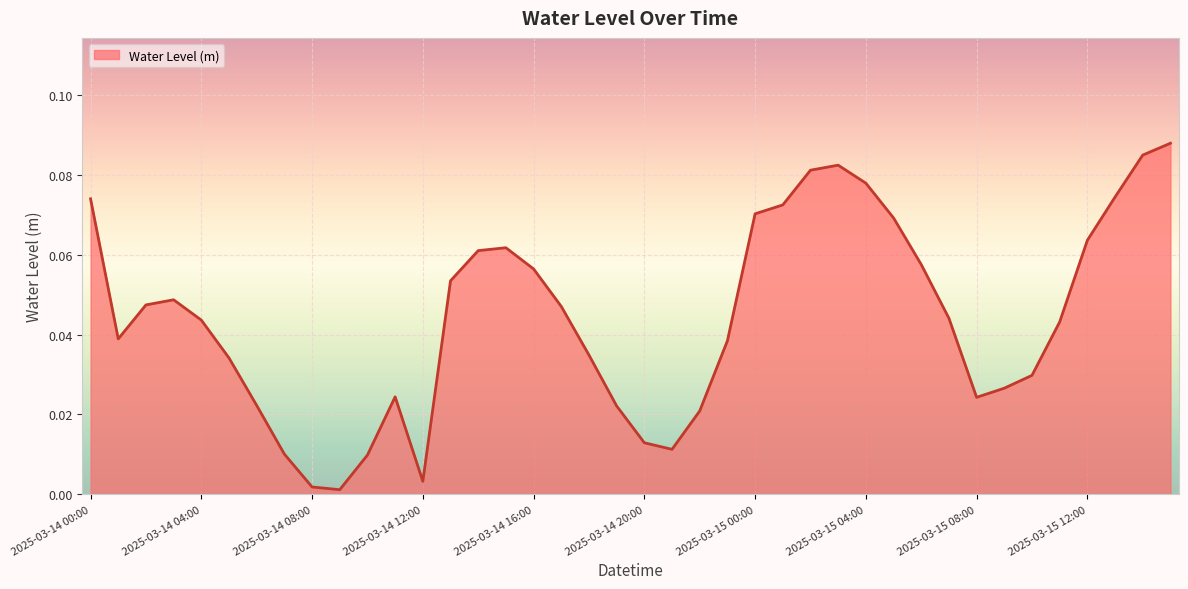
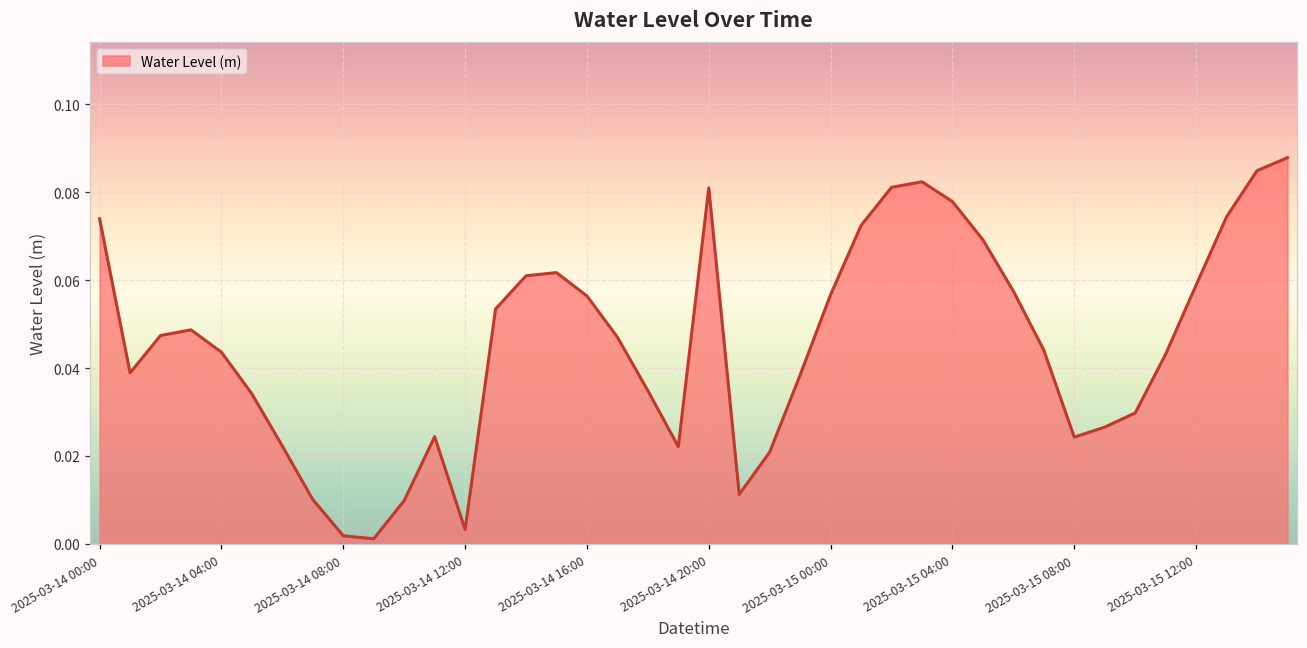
  {
    "2025-03-14 00:00": 0.074,
    "2025-03-14 04:00": 0.044,
    "2025-03-14 08:00": 0.002,
    "2025-03-14 12:00": 0.003,
    "2025-03-14 16:00": 0.056,
-   "2025-03-14 20:00": 0.013,
-   "2025-03-15 00:00": 0.070,
+   "2025-03-14 20:00": 0.081,
+   "2025-03-15 00:00": 0.057,
    "2025-03-15 04:00": 0.078,
    "2025-03-15 08:00": 0.024,
-   "2025-03-15 12:00": 0.064
+   "2025-03-15 12:00": 0.059
  }
